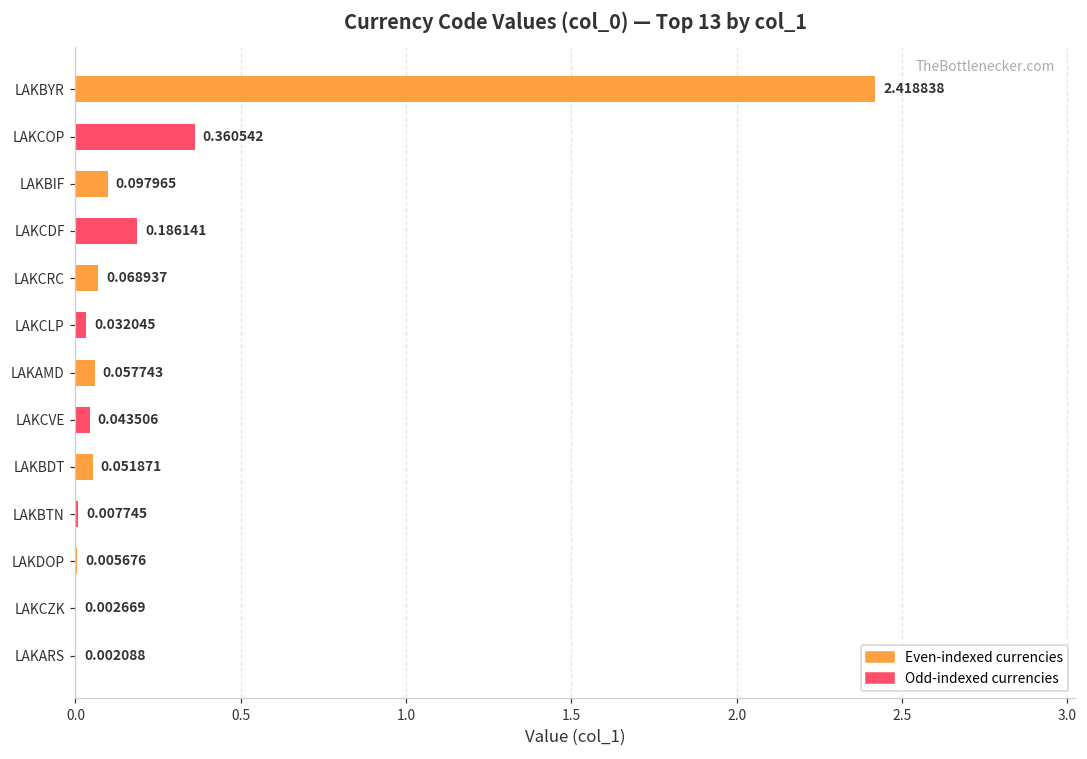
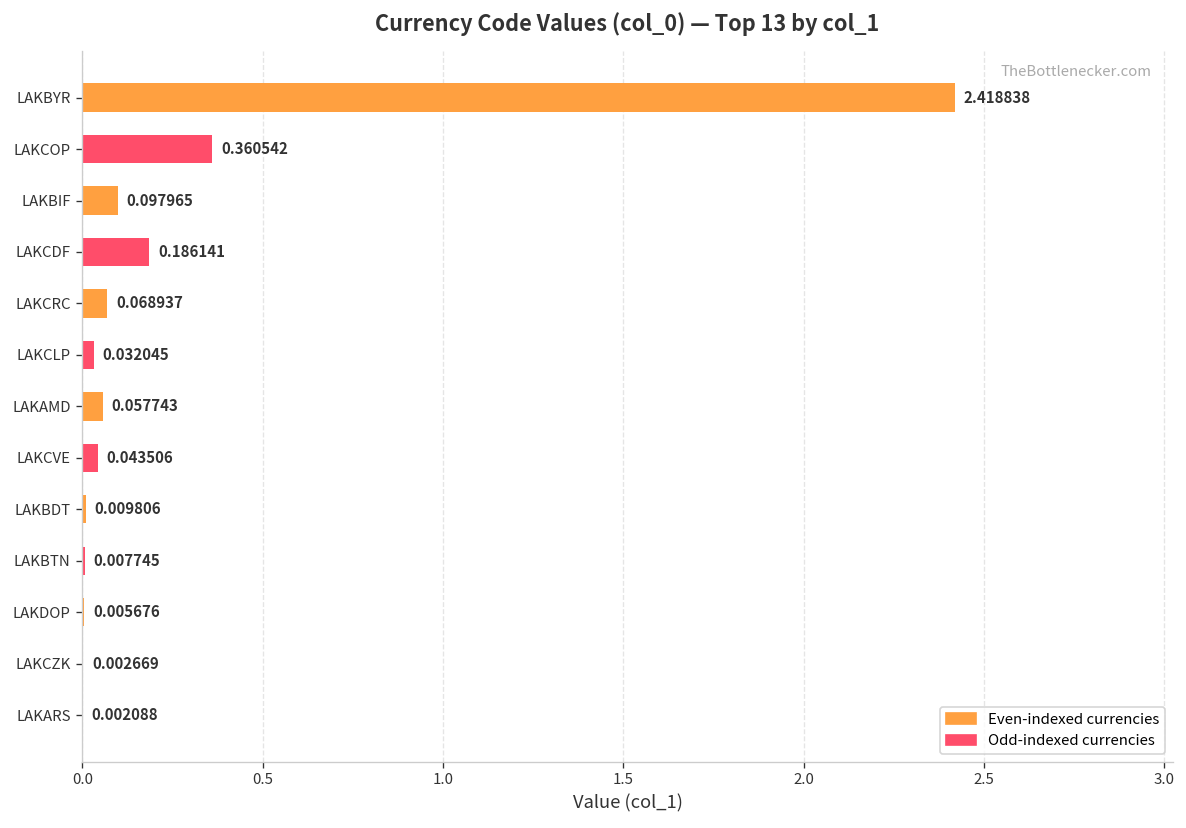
  {
    "LAKBYR": 2.418838,
    "LAKCOP": 0.360542,
    "LAKBIF": 0.097965,
    "LAKCDF": 0.186141,
    "LAKCRC": 0.068937,
    "LAKCLP": 0.032045,
    "LAKAMD": 0.057743,
    "LAKCVE": 0.043506,
-   "LAKBDT": 0.051871,
+   "LAKBDT": 0.009806,
    "LAKBTN": 0.007745,
    "LAKDOP": 0.005676,
    "LAKCZK": 0.002669,
    "LAKARS": 0.002088
  }
